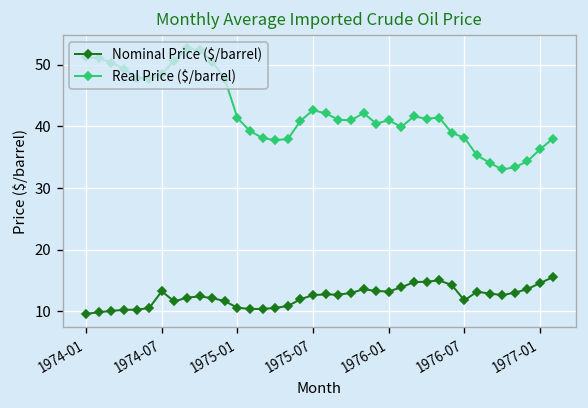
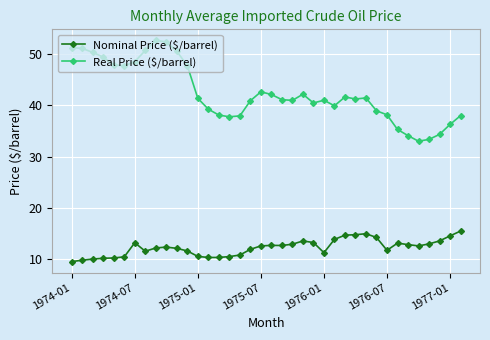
  {
    "Nominal Price ($/barrel)": {
      "1974-01": 10,
      "1974-07": 13,
      "1975-01": 11,
      "1975-07": 13,
-     "1976-01": 13,
+     "1976-01": 11,
      "1976-07": 12,
      "1977-01": 15
    },
    "Real Price ($/barrel)": {
      "1975-01": 41,
      "1975-07": 43,
      "1976-01": 41,
      "1976-07": 38,
      "1977-01": 36
    }
  }
